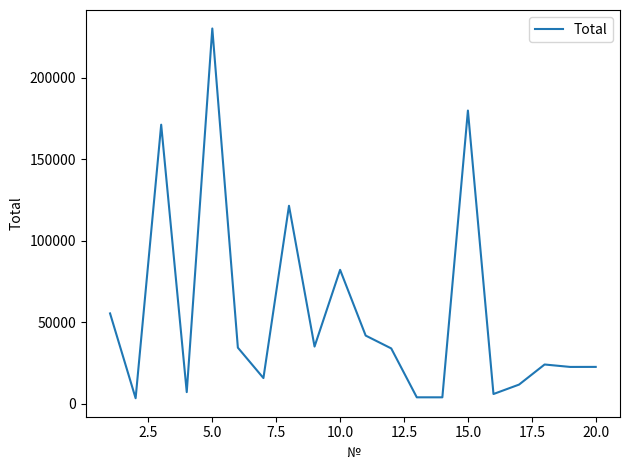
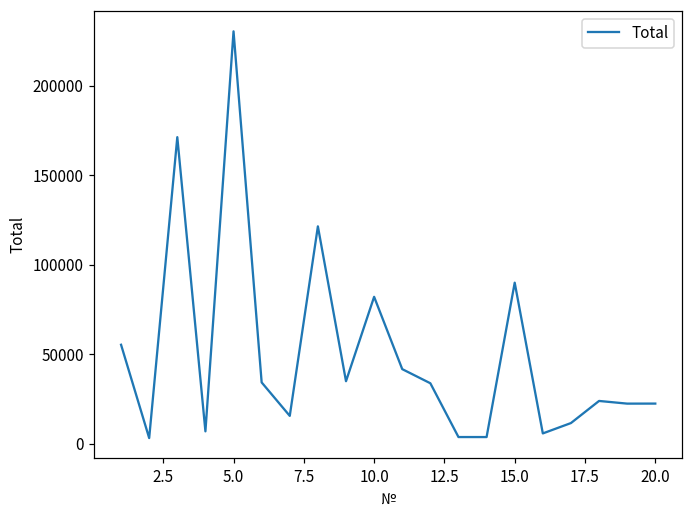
  {
    "5.0": 230000,
    "10.0": 82000,
-   "15.0": 180000,
+   "15.0": 90000,
    "20.0": 22000
  }
